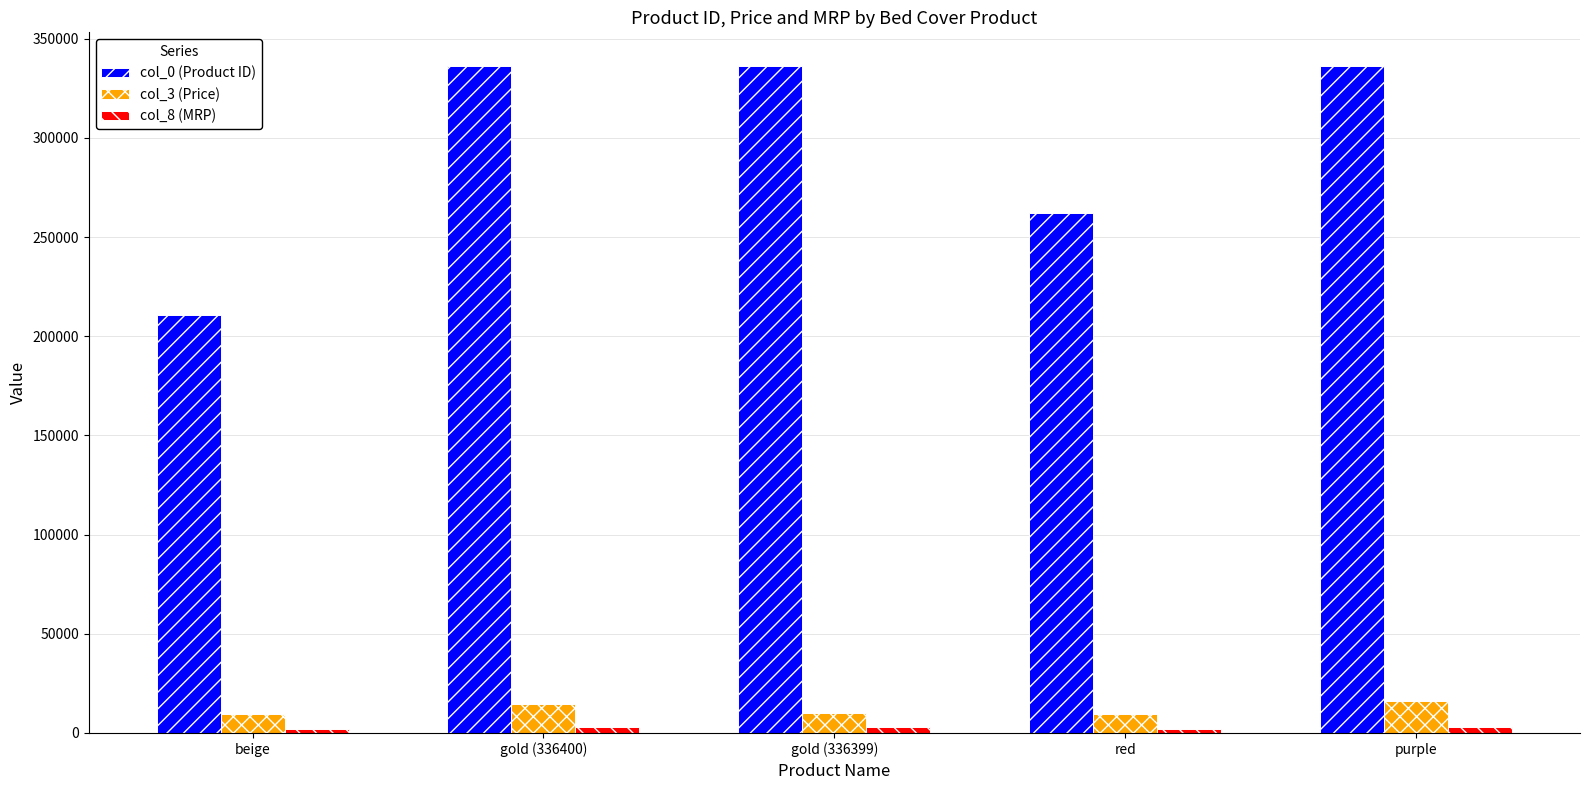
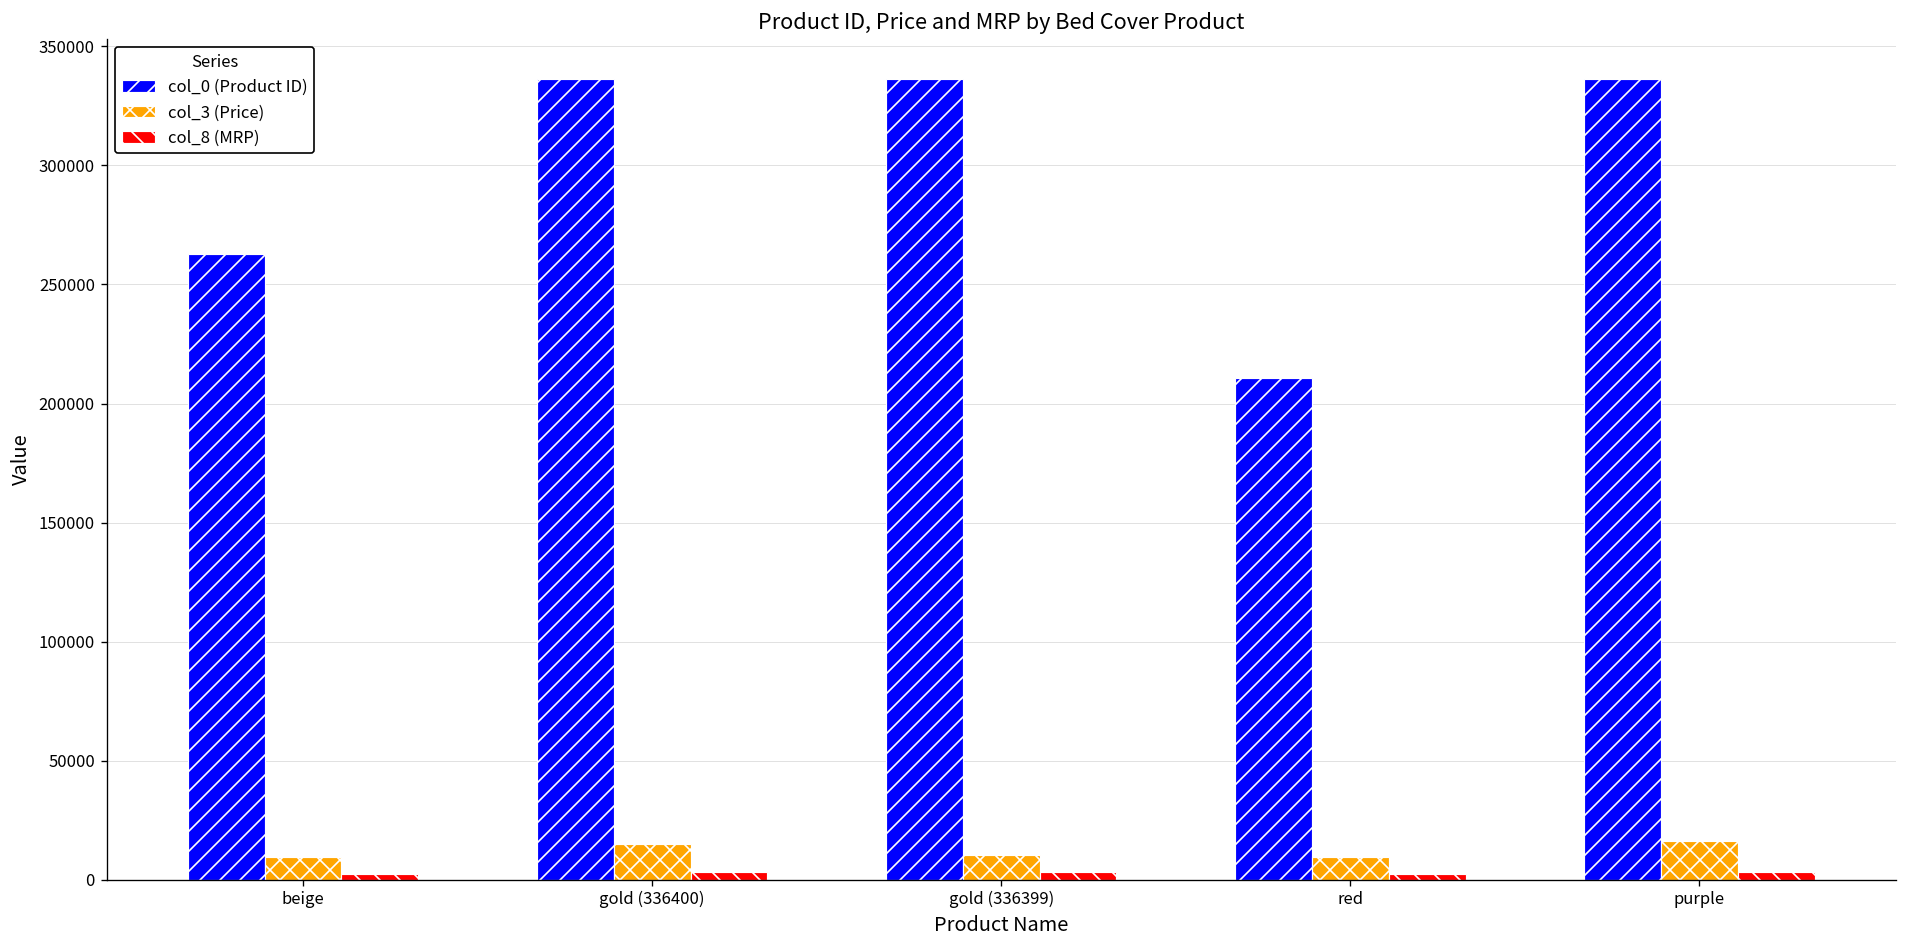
  {
    "col_0 (Product ID)": {
-     "beige": 211000,
+     "beige": 263000,
      "gold (336400)": 336000,
      "gold (336399)": 336000,
-     "red": 262000,
+     "red": 211000,
      "purple": 336000
    },
    "col_3 (Price)": {
      "beige": 10000,
      "gold (336400)": 15000,
      "gold (336399)": 10000,
      "red": 9000,
      "purple": 16000
    },
    "col_8 (MRP)": {
      "beige": 2000,
      "gold (336400)": 3000,
      "gold (336399)": 3000,
      "red": 2000,
      "purple": 3000
    }
  }
